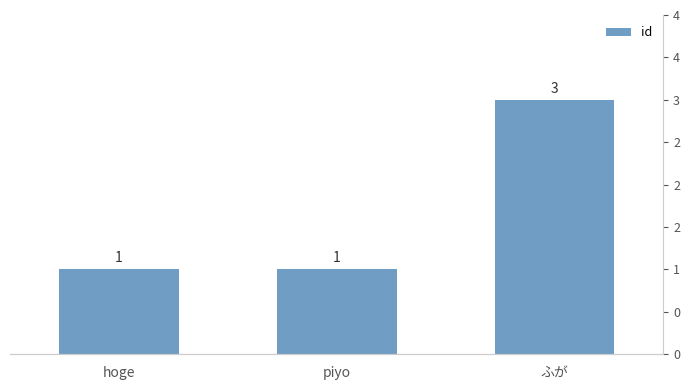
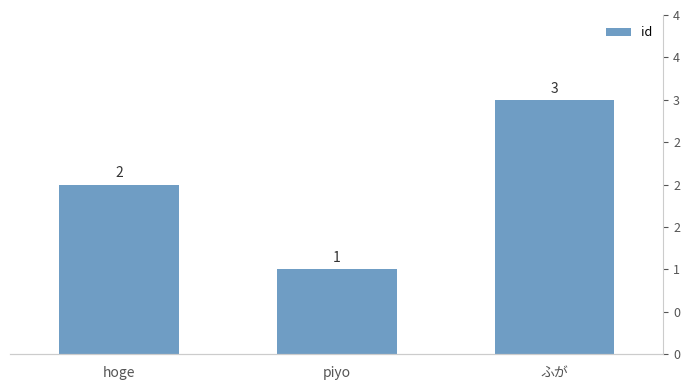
  {
-   "hoge": 1,
+   "hoge": 2,
    "piyo": 1,
    "ふが": 3
  }
